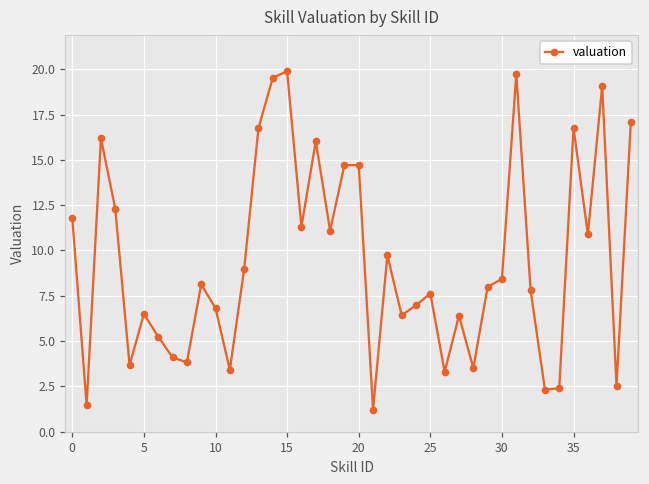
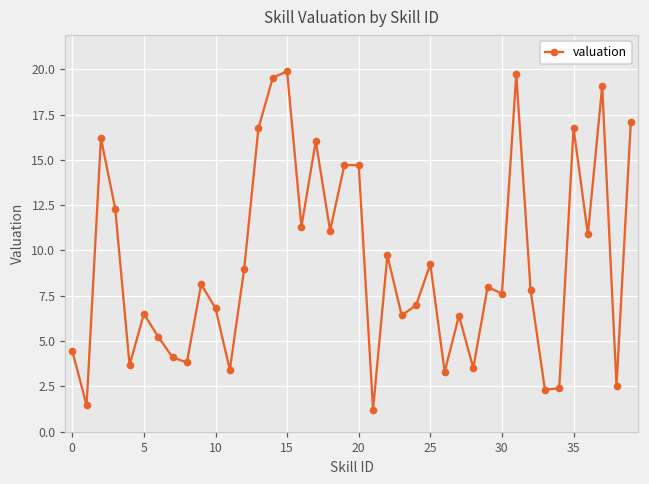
  {
-   "0": 11.8,
+   "0": 4.5,
    "5": 6.5,
    "10": 6.8,
    "15": 19.9,
    "20": 14.7,
-   "25": 7.6,
-   "30": 8.4,
+   "25": 9.2,
+   "30": 7.6,
    "35": 16.8
  }
